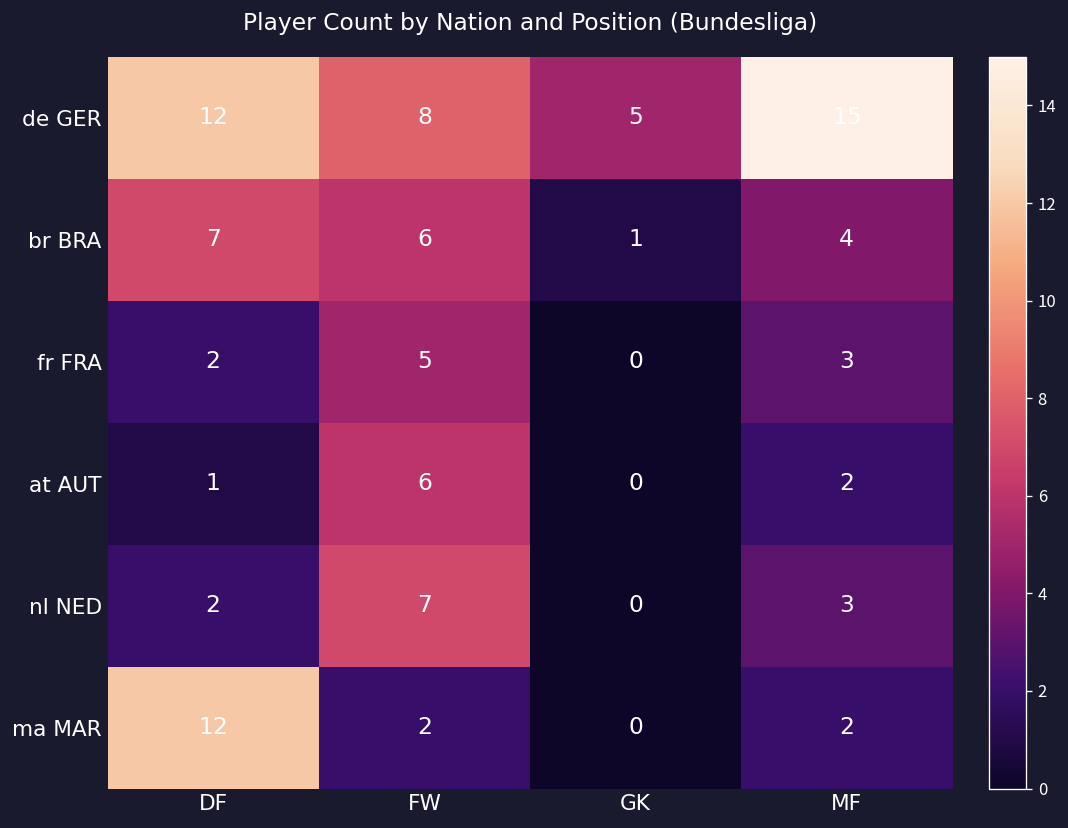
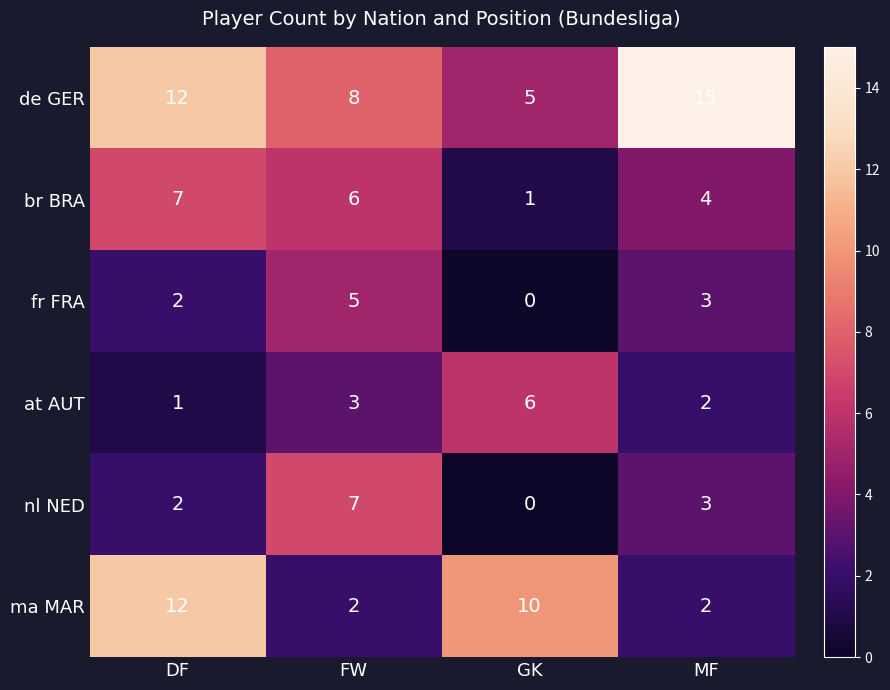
  {
    "de GER": {
      "DF": 12,
      "FW": 8,
      "GK": 5
    },
    "br BRA": {
      "DF": 7,
      "FW": 6,
      "GK": 1,
      "MF": 4
    },
    "fr FRA": {
      "DF": 2,
      "FW": 5,
      "GK": 0,
      "MF": 3
    },
    "at AUT": {
      "DF": 1,
-     "FW": 6,
-     "GK": 0,
+     "FW": 3,
+     "GK": 6,
      "MF": 2
    },
    "nl NED": {
      "DF": 2,
      "FW": 7,
      "GK": 0,
      "MF": 3
    },
    "ma MAR": {
      "DF": 12,
      "FW": 2,
-     "GK": 0,
+     "GK": 10,
      "MF": 2
    }
  }
